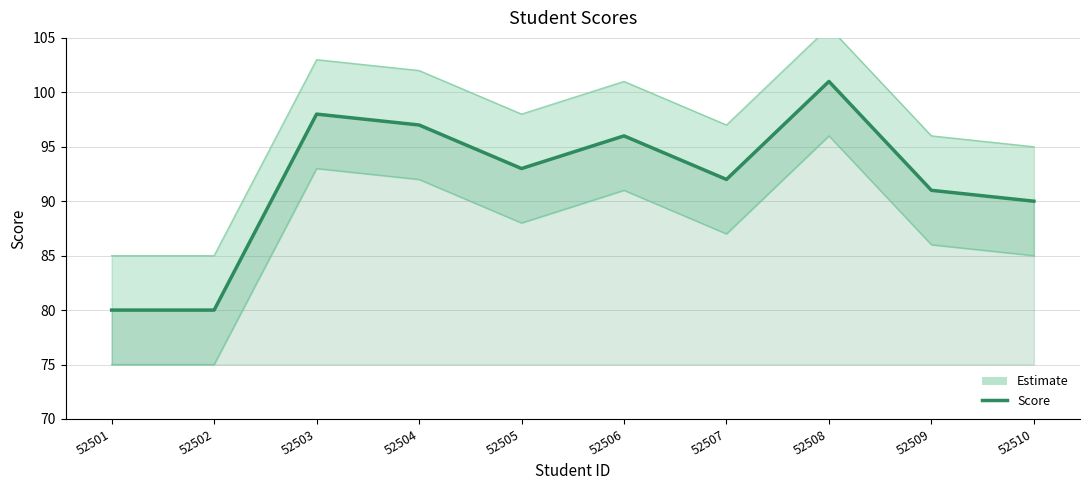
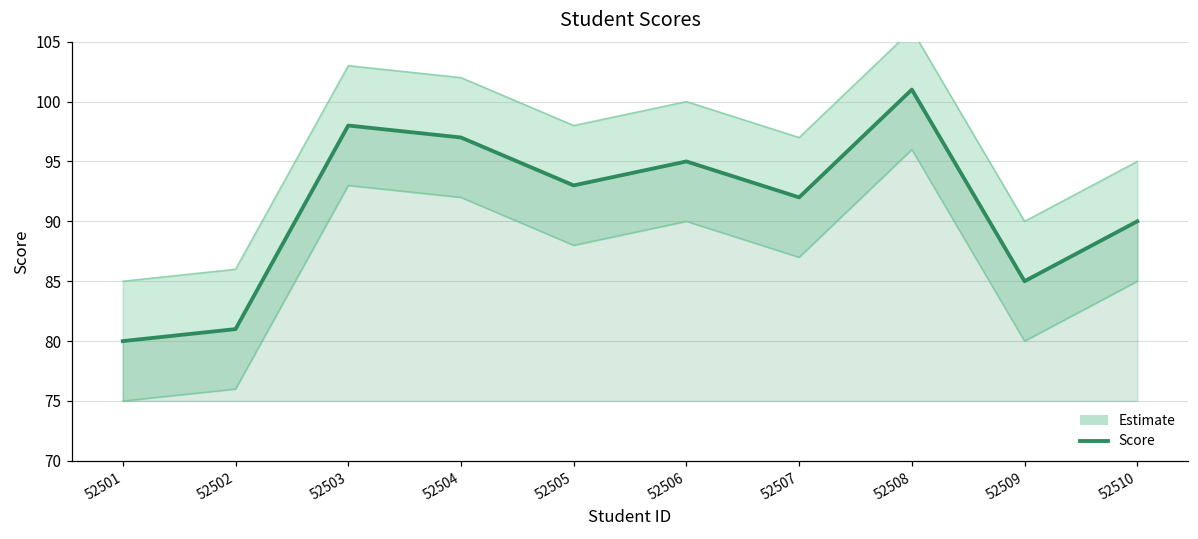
  {
    "Score": {
      "52501": 80,
-     "52502": 80,
+     "52502": 81,
      "52503": 98,
      "52504": 97,
      "52505": 93,
-     "52506": 96,
+     "52506": 95,
      "52507": 92,
      "52508": 101,
-     "52509": 91,
+     "52509": 85,
      "52510": 90
    }
  }
